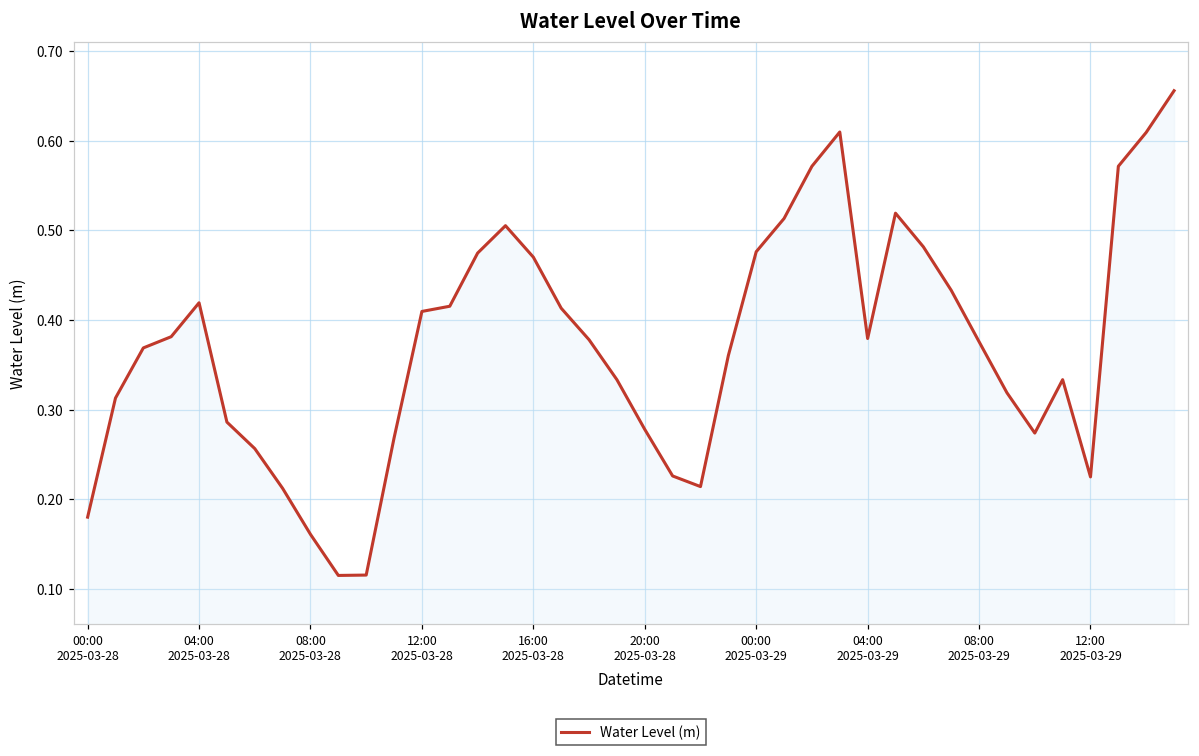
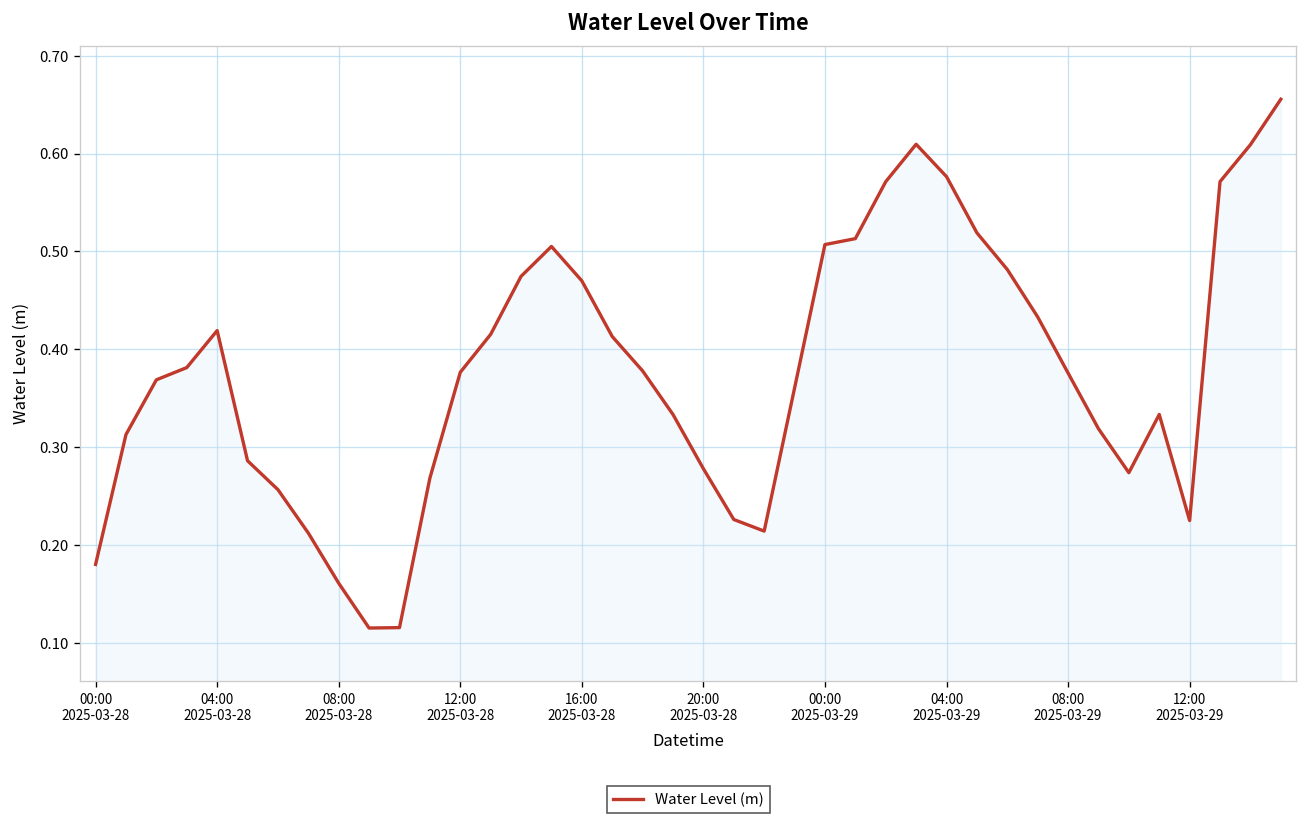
  {
    "00:00 2025-03-28": 0.18,
    "04:00 2025-03-28": 0.42,
    "08:00 2025-03-28": 0.16,
-   "12:00 2025-03-28": 0.41,
+   "12:00 2025-03-28": 0.38,
    "16:00 2025-03-28": 0.47,
    "20:00 2025-03-28": 0.28,
-   "00:00 2025-03-29": 0.48,
-   "04:00 2025-03-29": 0.38,
+   "00:00 2025-03-29": 0.51,
+   "04:00 2025-03-29": 0.58,
    "08:00 2025-03-29": 0.38,
    "12:00 2025-03-29": 0.22
  }
